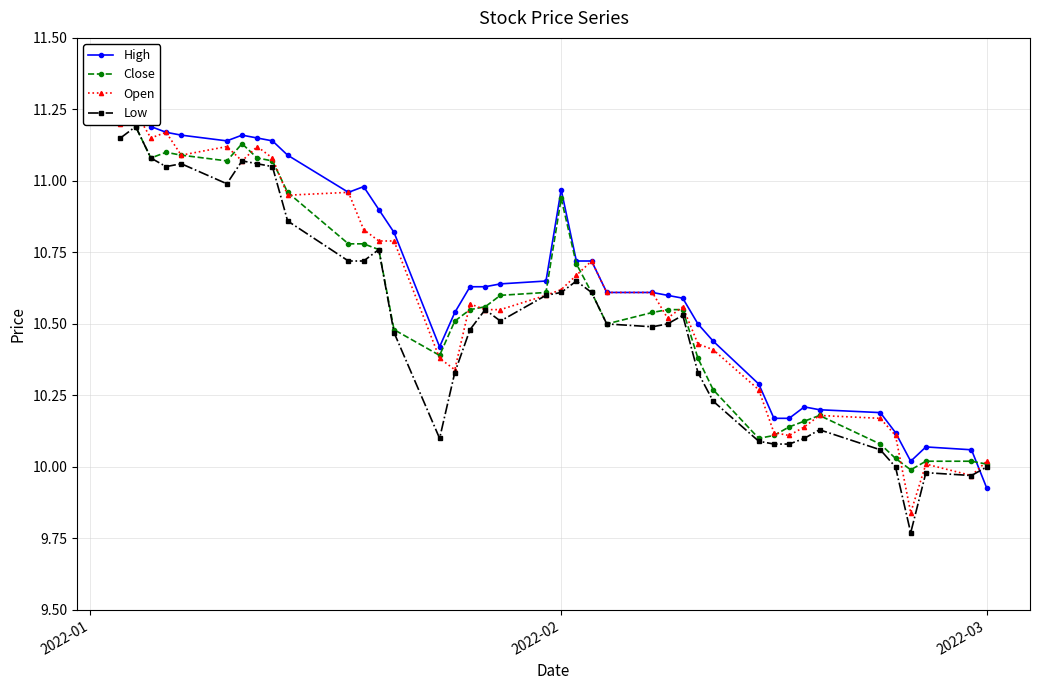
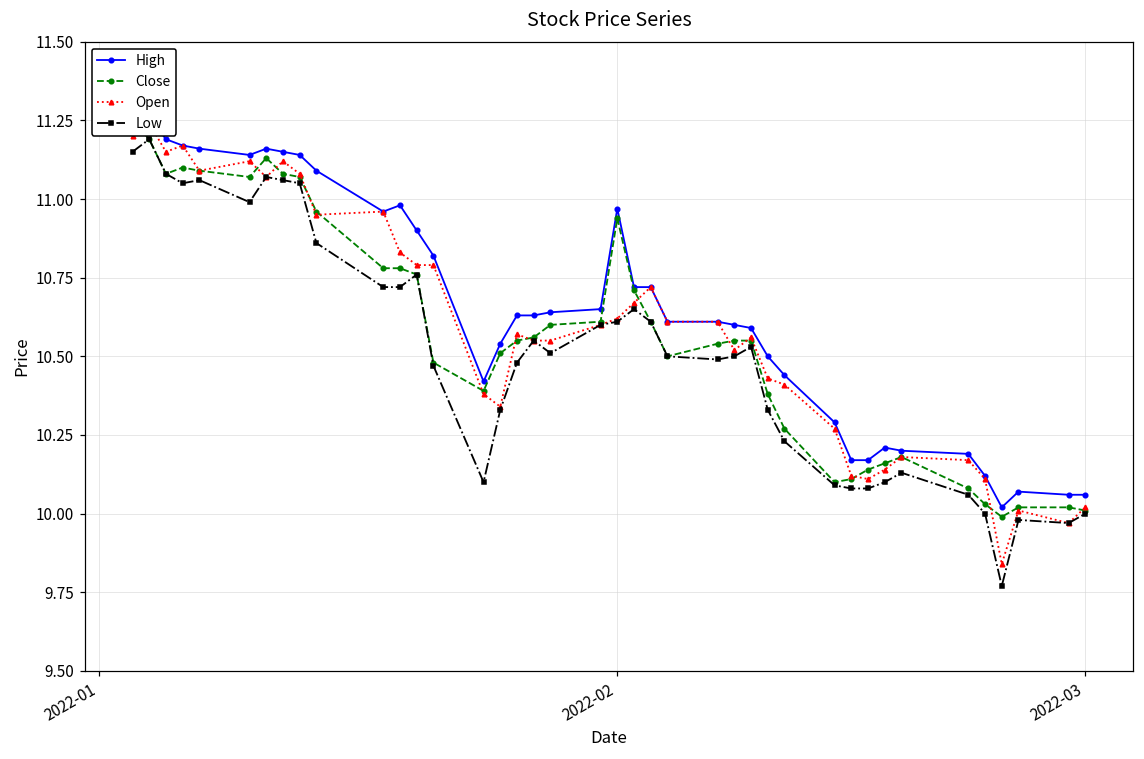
  {
    "High": {
      "2022-02": 10.97,
-     "2022-03": 9.93
+     "2022-03": 10.06
    },
    "Close": {
      "2022-02": 10.94,
      "2022-03": 10.01
    },
    "Open": {
      "2022-02": 10.62,
      "2022-03": 10.02
    },
    "Low": {
      "2022-02": 10.61,
      "2022-03": 10.00
    }
  }
